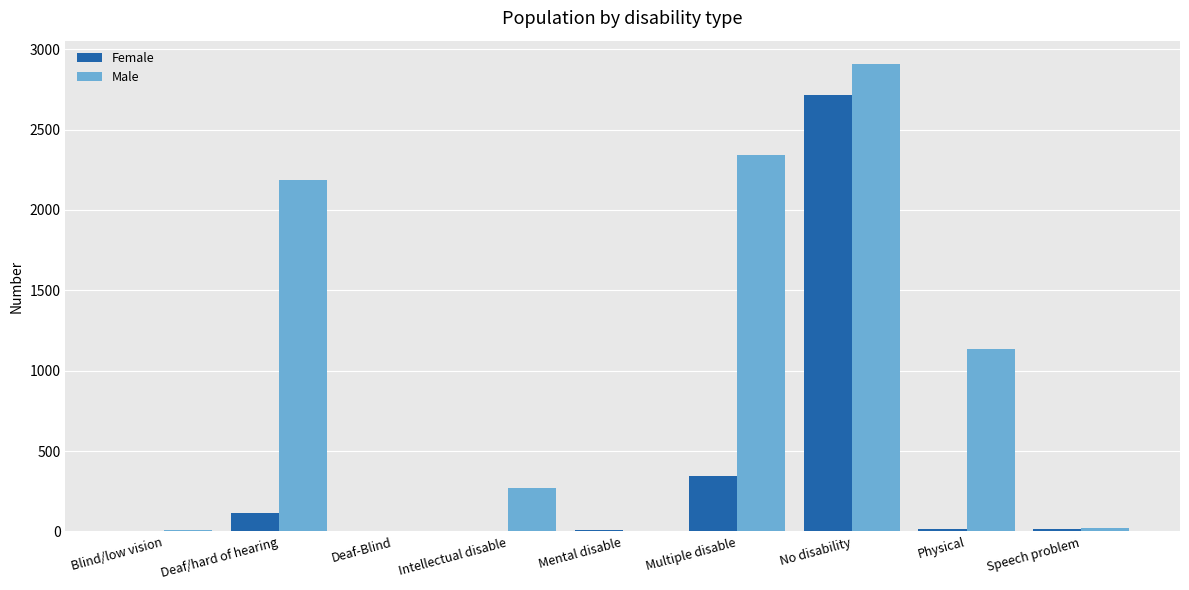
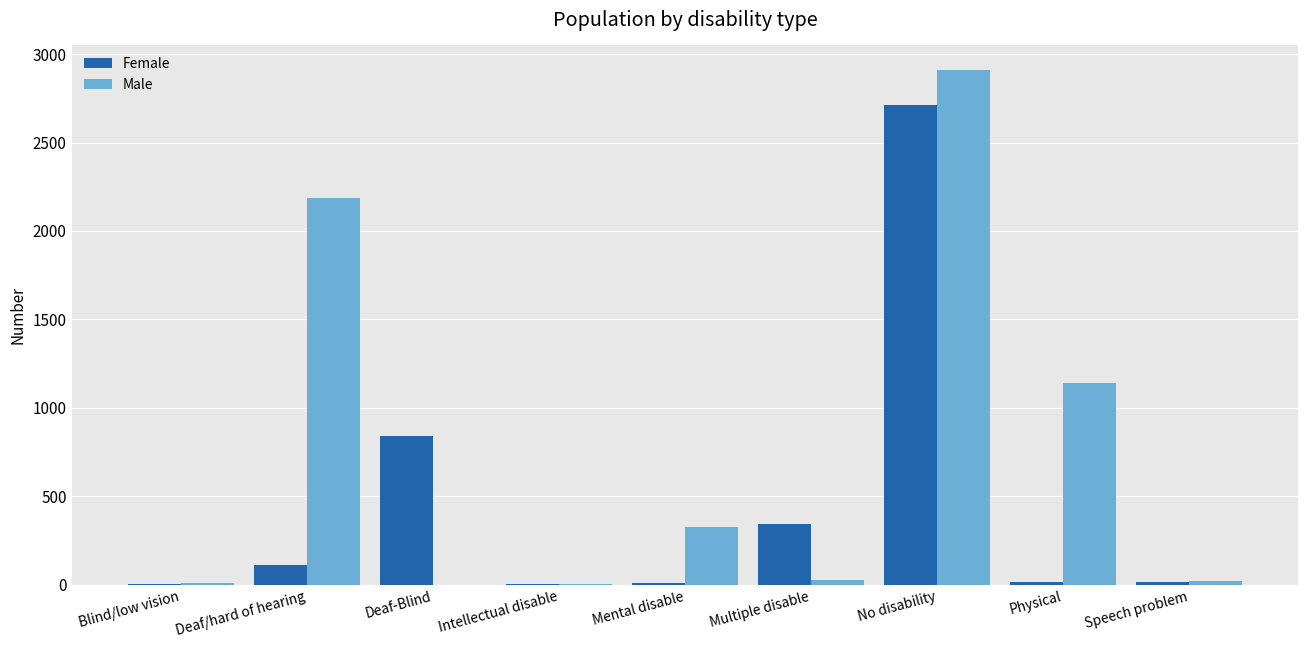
  {
    "Female": {
      "Deaf/hard of hearing": 110,
-     "Deaf-Blind": 0,
+     "Deaf-Blind": 840,
      "Multiple disable": 340,
      "No disability": 2720
    },
    "Male": {
      "Deaf/hard of hearing": 2190,
      "Deaf-Blind": 0,
-     "Intellectual disable": 270,
-     "Mental disable": 0,
-     "Multiple disable": 2340,
+     "Intellectual disable": 0,
+     "Mental disable": 320,
+     "Multiple disable": 20,
      "No disability": 2910,
      "Physical": 1140,
      "Speech problem": 20
    }
  }
